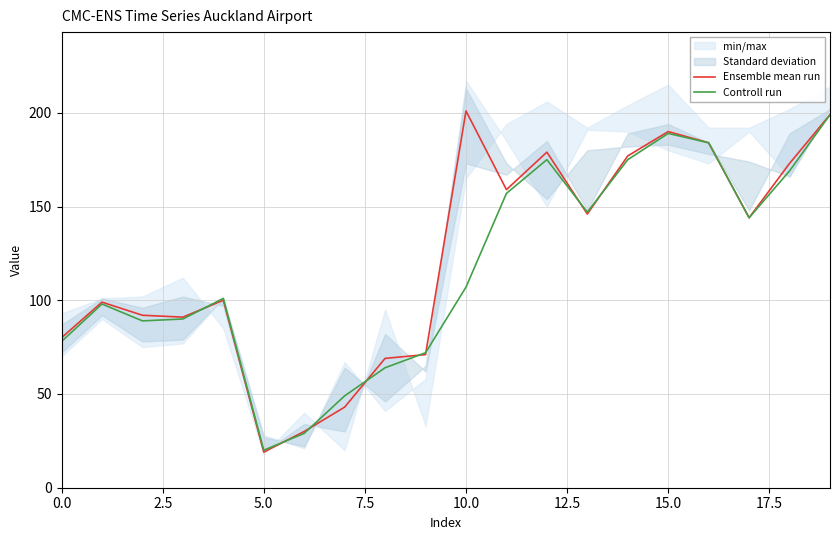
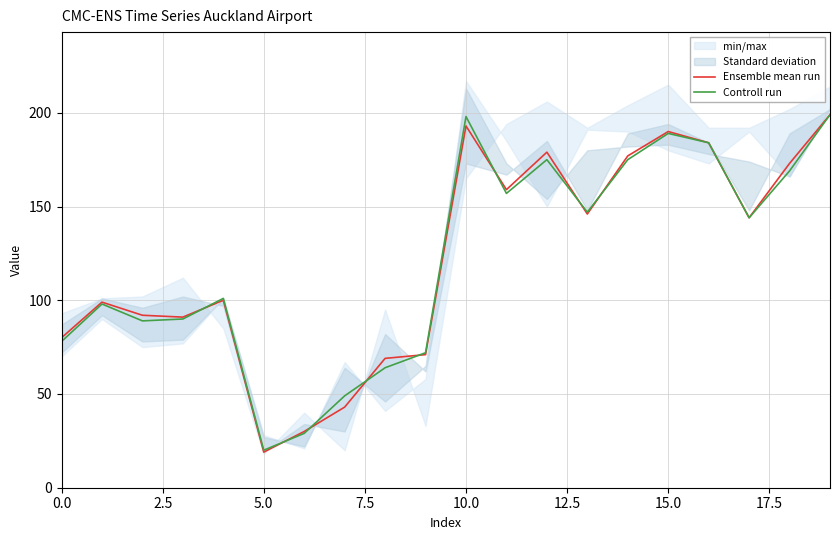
  {
    "Ensemble mean run": {
      "0.0": 80,
-     "10.0": 201
+     "10.0": 193
    },
    "Controll run": {
      "0.0": 78,
-     "10.0": 107
+     "10.0": 198
    }
  }
